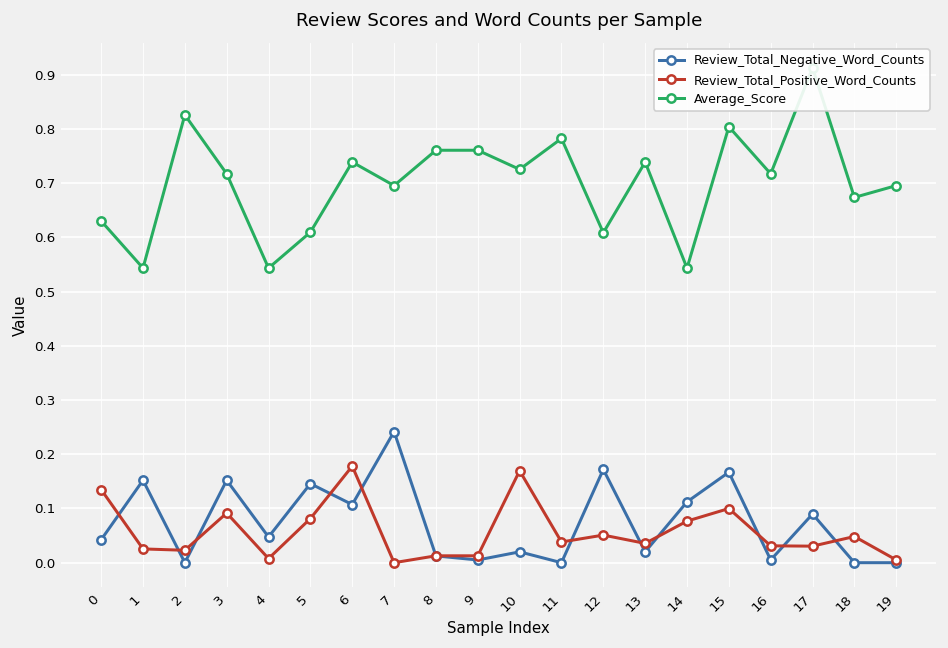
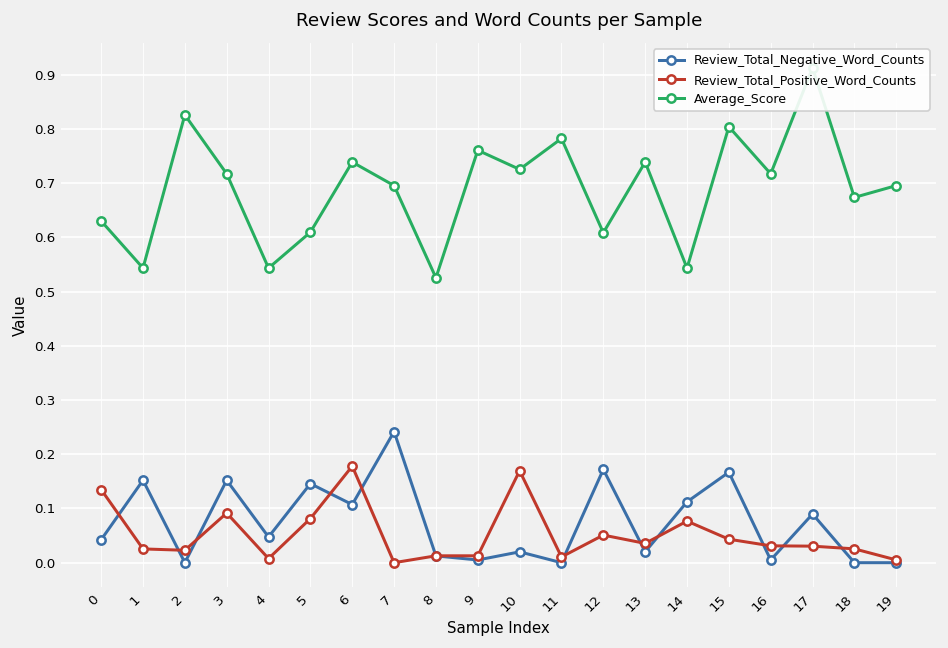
  {
    "Review_Total_Negative_Word_Counts": {
      "0": 0.04,
      "1": 0.15,
      "2": 0.00,
      "3": 0.15,
      "4": 0.05,
      "5": 0.15,
      "6": 0.11,
      "7": 0.24,
      "9": 0.01,
      "10": 0.02,
      "11": 0.00,
      "12": 0.17,
      "13": 0.02,
      "14": 0.11,
      "15": 0.17,
      "16": 0.01,
      "17": 0.09,
      "18": 0.00
    },
    "Review_Total_Positive_Word_Counts": {
      "0": 0.13,
      "1": 0.03,
      "2": 0.02,
      "3": 0.09,
      "4": 0.01,
      "5": 0.08,
      "6": 0.18,
      "7": 0.00,
      "9": 0.01,
      "10": 0.17,
-     "11": 0.04,
+     "11": 0.01,
      "12": 0.05,
      "13": 0.04,
      "14": 0.08,
-     "15": 0.10,
+     "15": 0.04,
      "16": 0.03,
      "17": 0.03,
-     "18": 0.05
+     "18": 0.03
    },
    "Average_Score": {
      "0": 0.63,
      "1": 0.54,
      "2": 0.83,
      "3": 0.72,
      "4": 0.54,
      "5": 0.61,
      "6": 0.74,
      "7": 0.70,
-     "8": 0.76,
+     "8": 0.53,
      "9": 0.76,
      "10": 0.73,
      "11": 0.78,
      "12": 0.61,
      "13": 0.74,
      "14": 0.54,
      "15": 0.80,
      "16": 0.72,
      "18": 0.67,
      "19": 0.70
    }
  }
